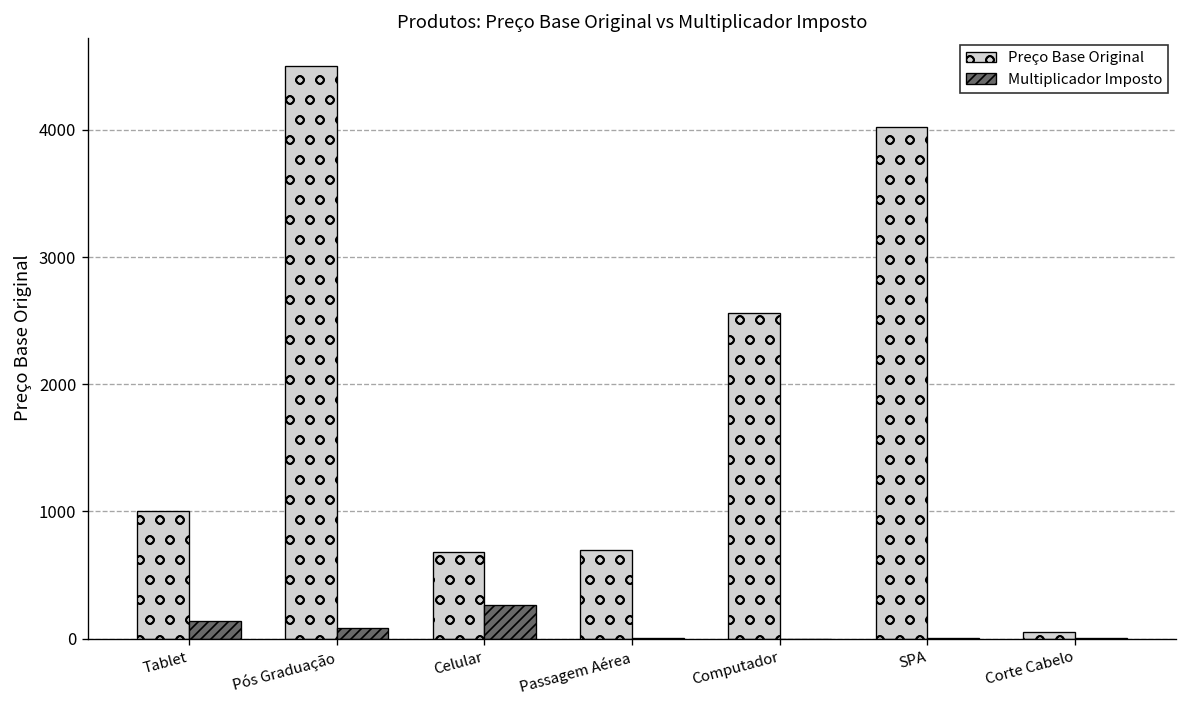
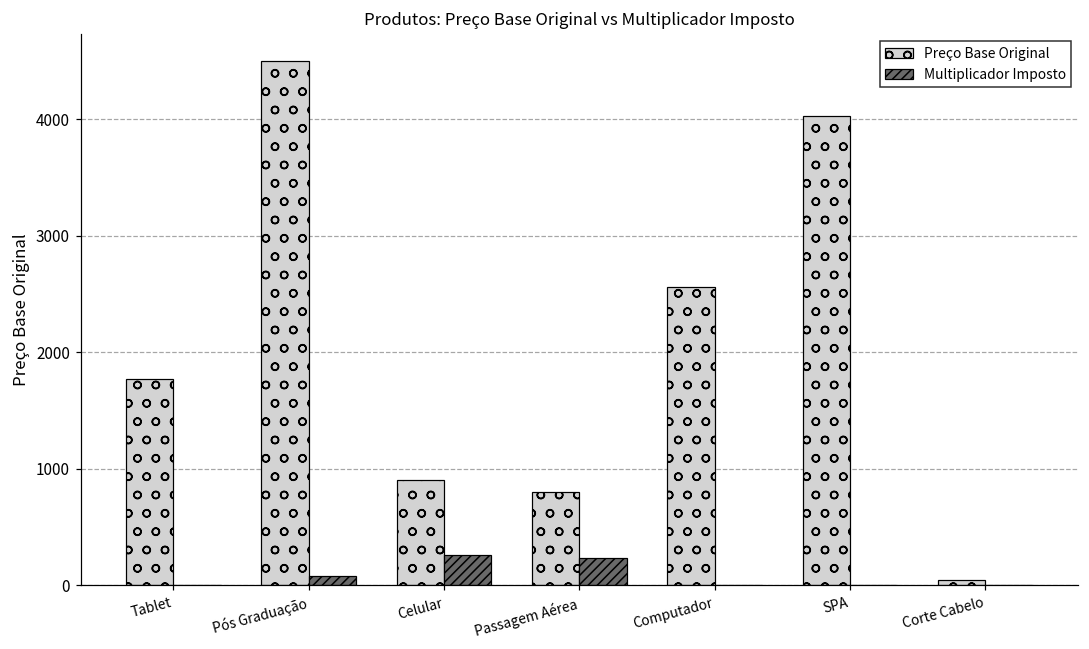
  {
    "Preço Base Original": {
-     "Tablet": 1000,
+     "Tablet": 1770,
      "Pós Graduação": 4500,
-     "Celular": 680,
-     "Passagem Aérea": 700,
+     "Celular": 900,
+     "Passagem Aérea": 800,
      "Computador": 2560,
      "SPA": 4020,
      "Corte Cabelo": 50
    },
    "Multiplicador Imposto": {
-     "Tablet": 140,
+     "Tablet": 0,
      "Pós Graduação": 80,
      "Celular": 260,
-     "Passagem Aérea": 0
+     "Passagem Aérea": 240
    }
  }
